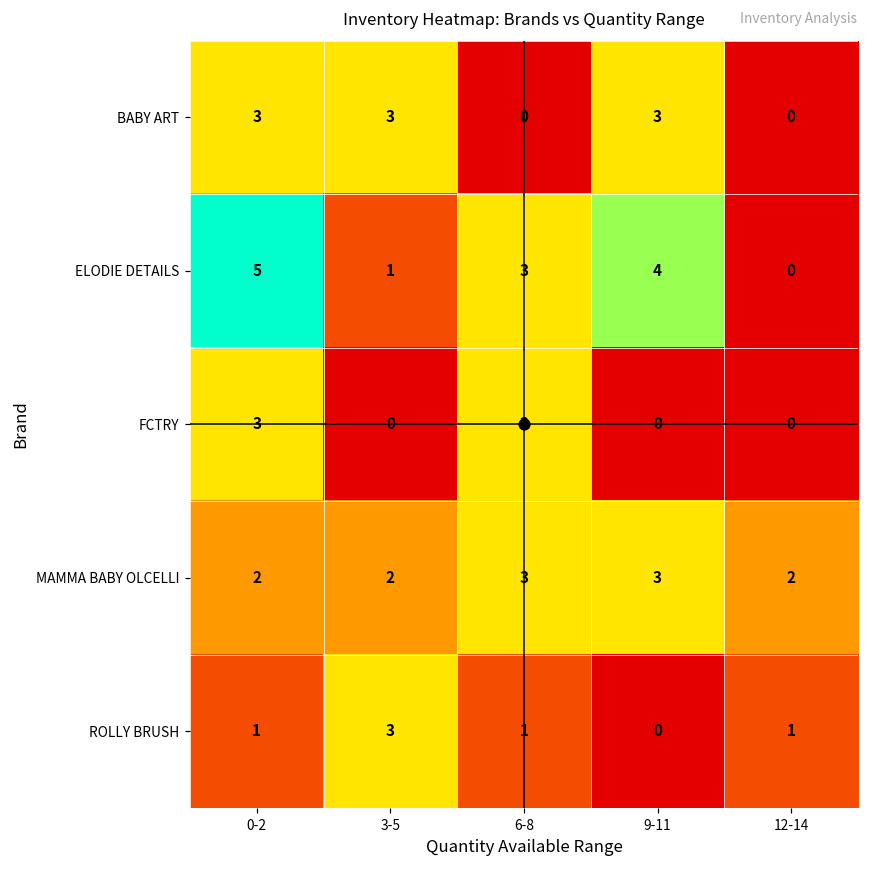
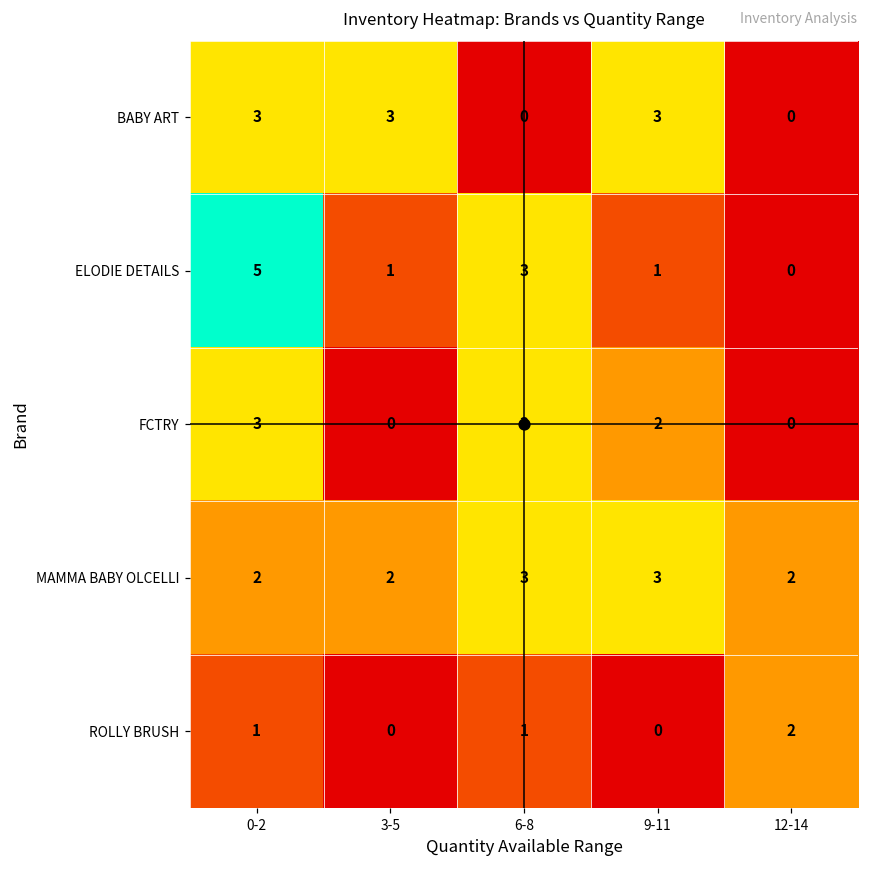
  {
    "BABY ART": {
      "0-2": 3,
      "3-5": 3,
      "6-8": 0,
      "9-11": 3,
      "12-14": 0
    },
    "ELODIE DETAILS": {
      "0-2": 5,
      "3-5": 1,
      "6-8": 3,
-     "9-11": 4,
+     "9-11": 1,
      "12-14": 0
    },
    "FCTRY": {
      "0-2": 3,
      "3-5": 0,
-     "9-11": 0,
+     "9-11": 2,
      "12-14": 0
    },
    "MAMMA BABY OLCELLI": {
      "0-2": 2,
      "3-5": 2,
      "6-8": 3,
      "9-11": 3,
      "12-14": 2
    },
    "ROLLY BRUSH": {
      "0-2": 1,
-     "3-5": 3,
+     "3-5": 0,
      "6-8": 1,
      "9-11": 0,
-     "12-14": 1
+     "12-14": 2
    }
  }
